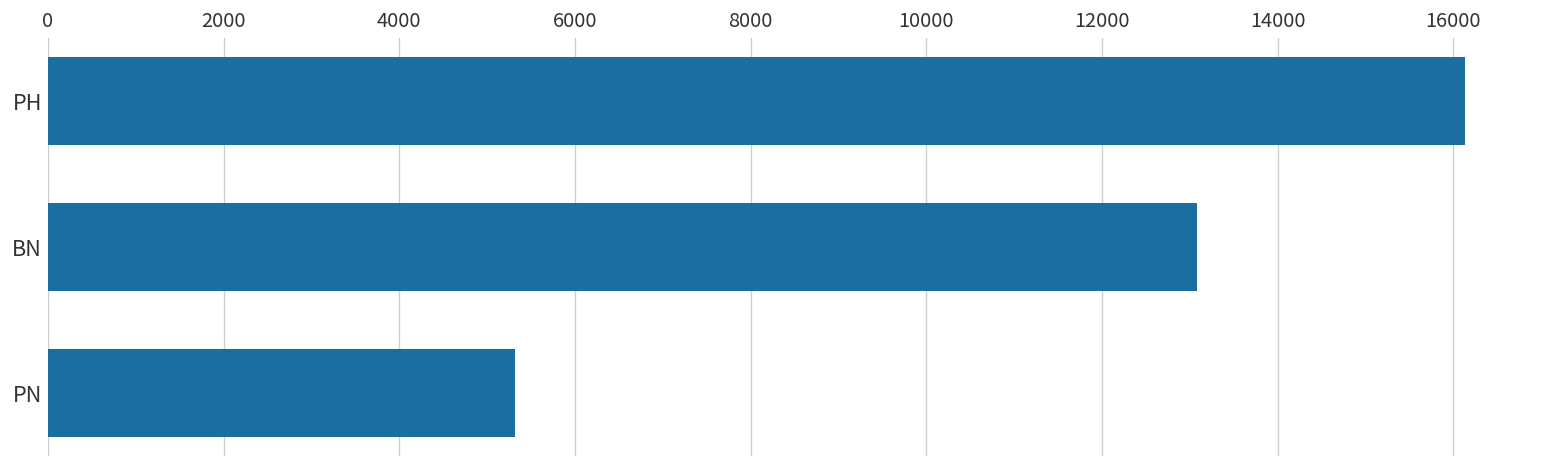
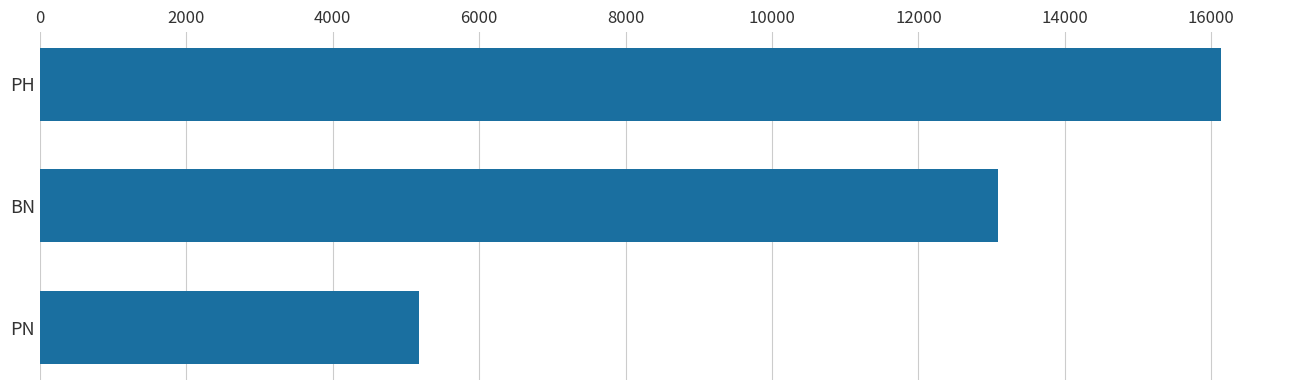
  {
    "PH": 16100,
    "BN": 13100,
-   "PN": 5300
+   "PN": 5200
  }
